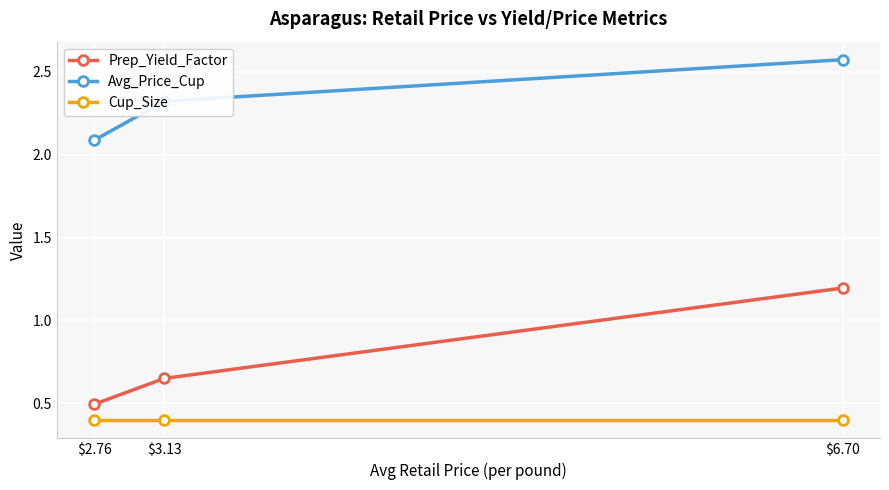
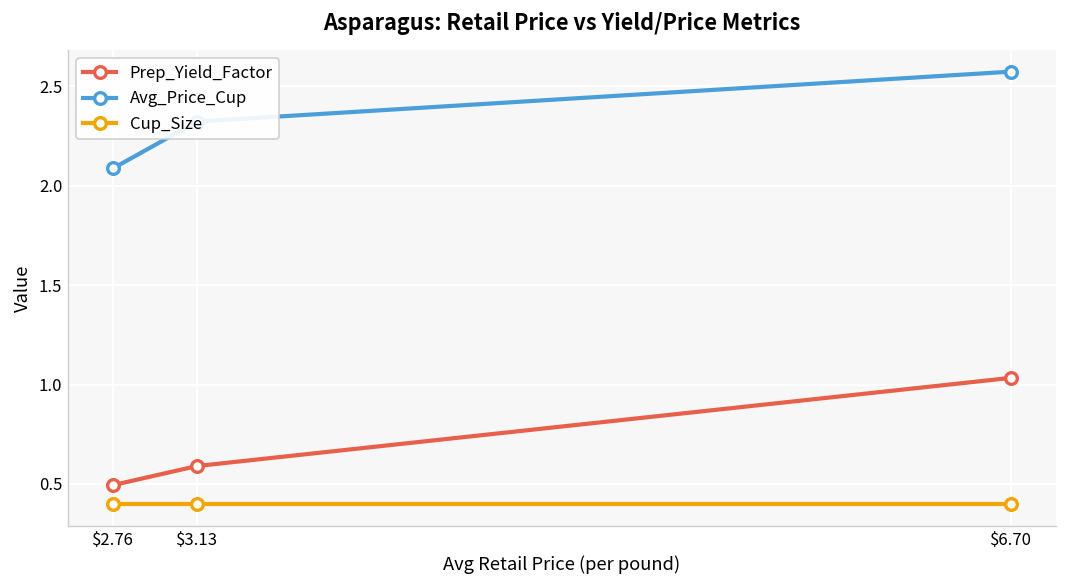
  {
    "Prep_Yield_Factor": {
      "$2.76": 0.49,
-     "$3.13": 0.65,
-     "$6.70": 1.20
+     "$3.13": 0.59,
+     "$6.70": 1.03
    },
    "Avg_Price_Cup": {
      "$2.76": 2.09,
      "$6.70": 2.57
    },
    "Cup_Size": {
      "$2.76": 0.40,
      "$3.13": 0.40,
      "$6.70": 0.40
    }
  }
